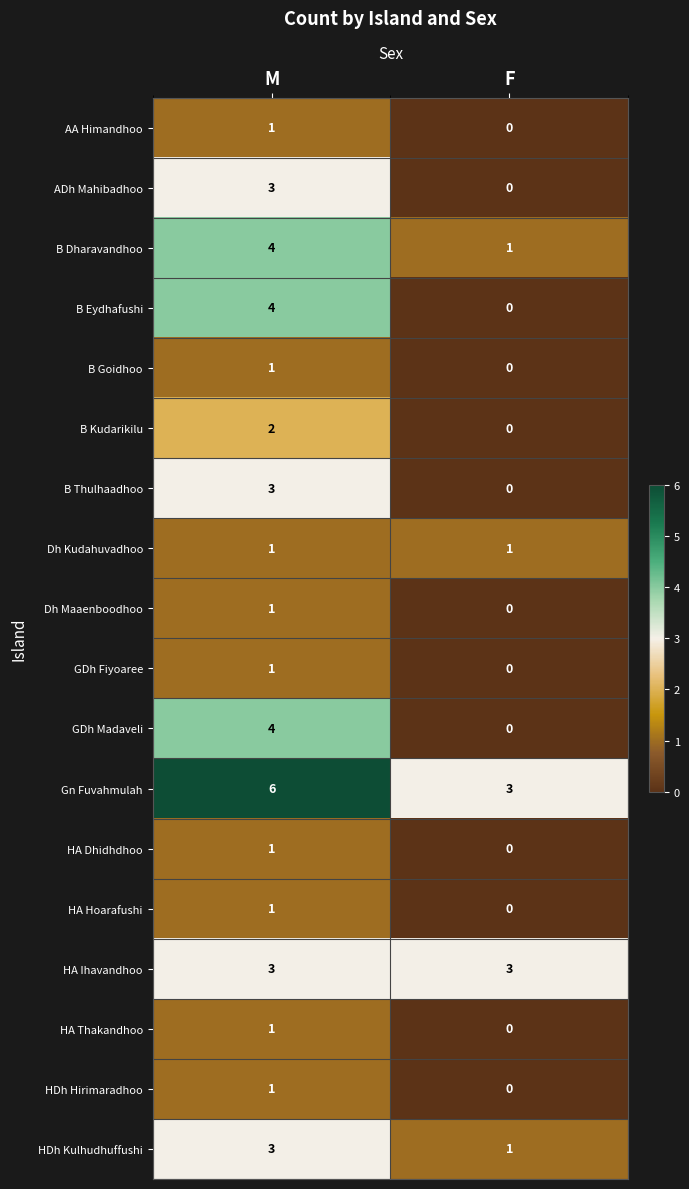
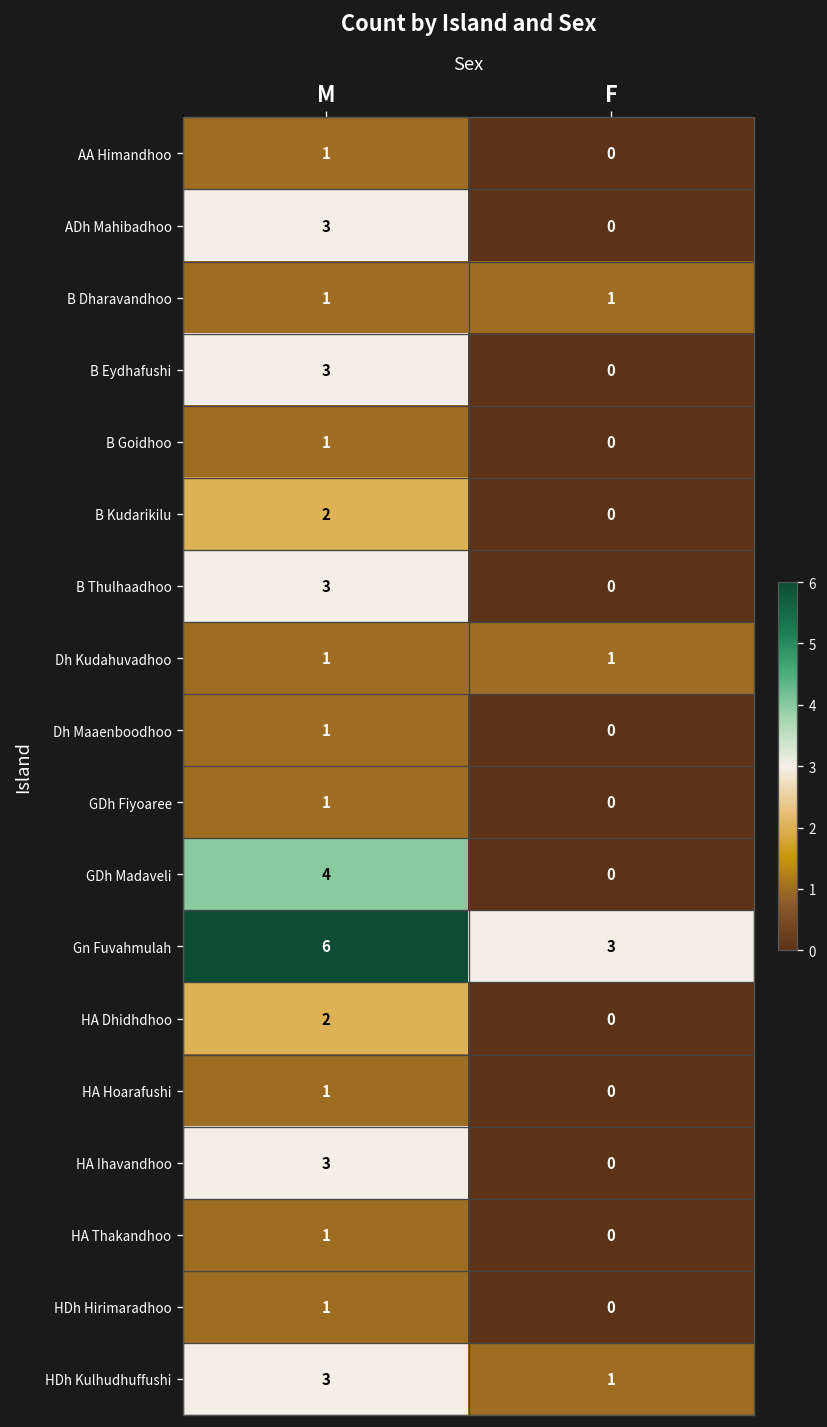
  {
    "AA Himandhoo": {
      "M": 1,
      "F": 0
    },
    "ADh Mahibadhoo": {
      "M": 3,
      "F": 0
    },
    "B Dharavandhoo": {
-     "M": 4,
+     "M": 1,
      "F": 1
    },
    "B Eydhafushi": {
-     "M": 4,
+     "M": 3,
      "F": 0
    },
    "B Goidhoo": {
      "M": 1,
      "F": 0
    },
    "B Kudarikilu": {
      "M": 2,
      "F": 0
    },
    "B Thulhaadhoo": {
      "M": 3,
      "F": 0
    },
    "Dh Kudahuvadhoo": {
      "M": 1,
      "F": 1
    },
    "Dh Maaenboodhoo": {
      "M": 1,
      "F": 0
    },
    "GDh Fiyoaree": {
      "M": 1,
      "F": 0
    },
    "GDh Madaveli": {
      "M": 4,
      "F": 0
    },
    "Gn Fuvahmulah": {
      "M": 6,
      "F": 3
    },
    "HA Dhidhdhoo": {
-     "M": 1,
+     "M": 2,
      "F": 0
    },
    "HA Hoarafushi": {
      "M": 1,
      "F": 0
    },
    "HA Ihavandhoo": {
      "M": 3,
-     "F": 3
+     "F": 0
    },
    "HA Thakandhoo": {
      "M": 1,
      "F": 0
    },
    "HDh Hirimaradhoo": {
      "M": 1,
      "F": 0
    },
    "HDh Kulhudhuffushi": {
      "M": 3,
      "F": 1
    }
  }
